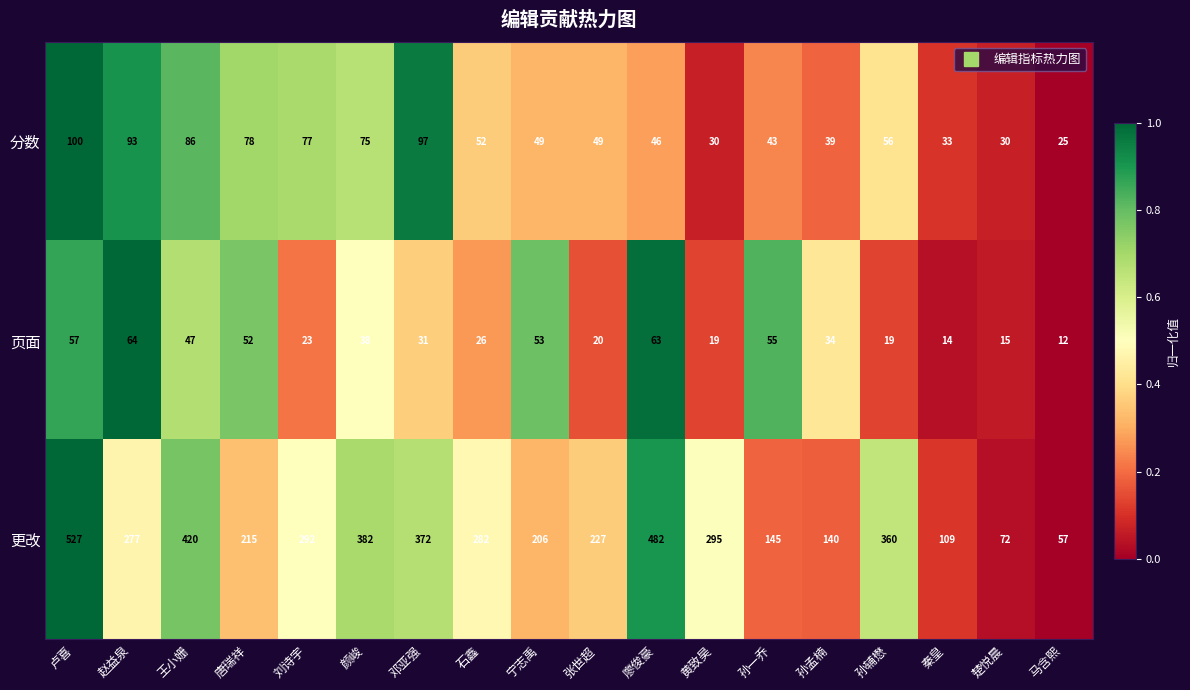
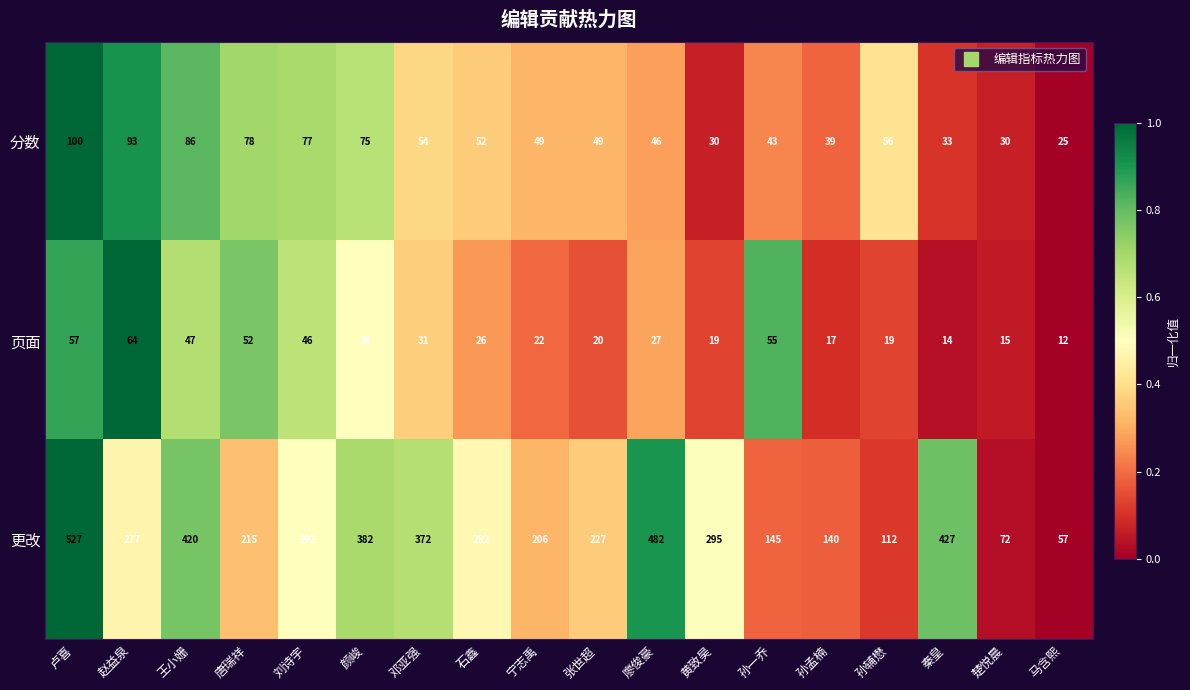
  {
    "分数": {
      "卢喜": 100,
      "赵益泉": 93,
      "王小姗": 86,
      "唐瑞祥": 78,
      "刘诗宇": 77,
      "颜峻": 75,
-     "邓亚强": 97,
+     "邓亚强": 54,
      "石鑫": 52,
      "宁志禹": 49,
      "张世超": 49,
      "廖俊豪": 46,
      "黄致昊": 30,
      "孙一乔": 43,
      "孙孟楠": 39,
      "孙辅懋": 56,
      "秦皇": 33,
      "楚悦晨": 30,
      "马含熙": 25
    },
    "页面": {
      "卢喜": 57,
      "赵益泉": 64,
      "王小姗": 47,
      "唐瑞祥": 52,
-     "刘诗宇": 23,
+     "刘诗宇": 46,
      "颜峻": 38,
      "邓亚强": 31,
      "石鑫": 26,
-     "宁志禹": 53,
+     "宁志禹": 22,
      "张世超": 20,
-     "廖俊豪": 63,
+     "廖俊豪": 27,
      "黄致昊": 19,
      "孙一乔": 55,
-     "孙孟楠": 34,
+     "孙孟楠": 17,
      "孙辅懋": 19,
      "秦皇": 14,
      "楚悦晨": 15,
      "马含熙": 12
    },
    "更改": {
      "卢喜": 527,
      "赵益泉": 277,
      "王小姗": 420,
      "唐瑞祥": 215,
      "刘诗宇": 292,
      "颜峻": 382,
      "邓亚强": 372,
      "石鑫": 282,
      "宁志禹": 206,
      "张世超": 227,
      "廖俊豪": 482,
      "黄致昊": 295,
      "孙一乔": 145,
      "孙孟楠": 140,
-     "孙辅懋": 360,
-     "秦皇": 109,
+     "孙辅懋": 112,
+     "秦皇": 427,
      "楚悦晨": 72,
      "马含熙": 57
    }
  }
